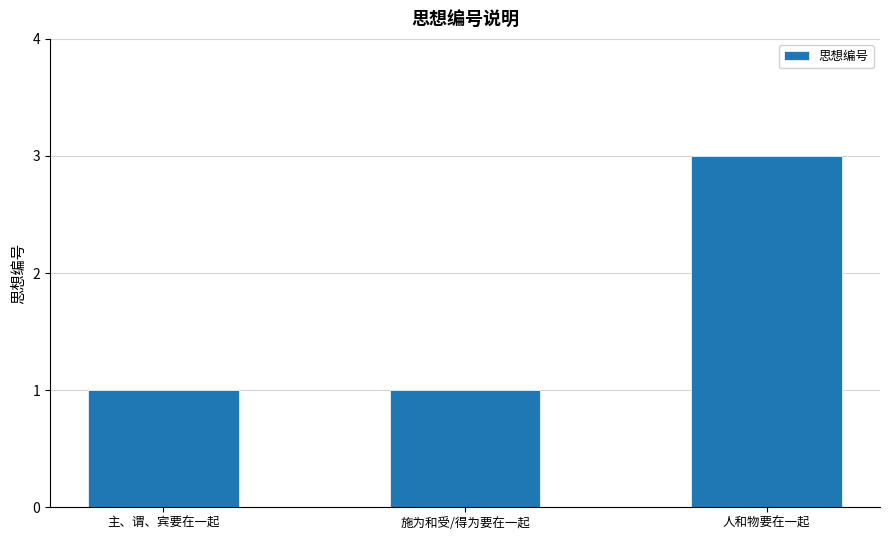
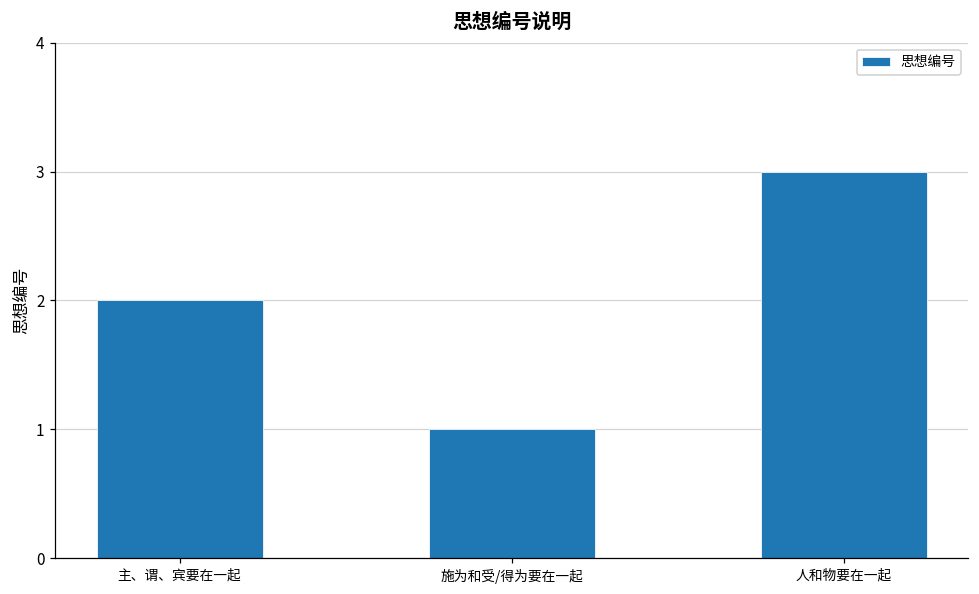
  {
-   "主、谓、宾要在一起": 1,
+   "主、谓、宾要在一起": 2,
    "施为和受/得为要在一起": 1,
    "人和物要在一起": 3
  }
